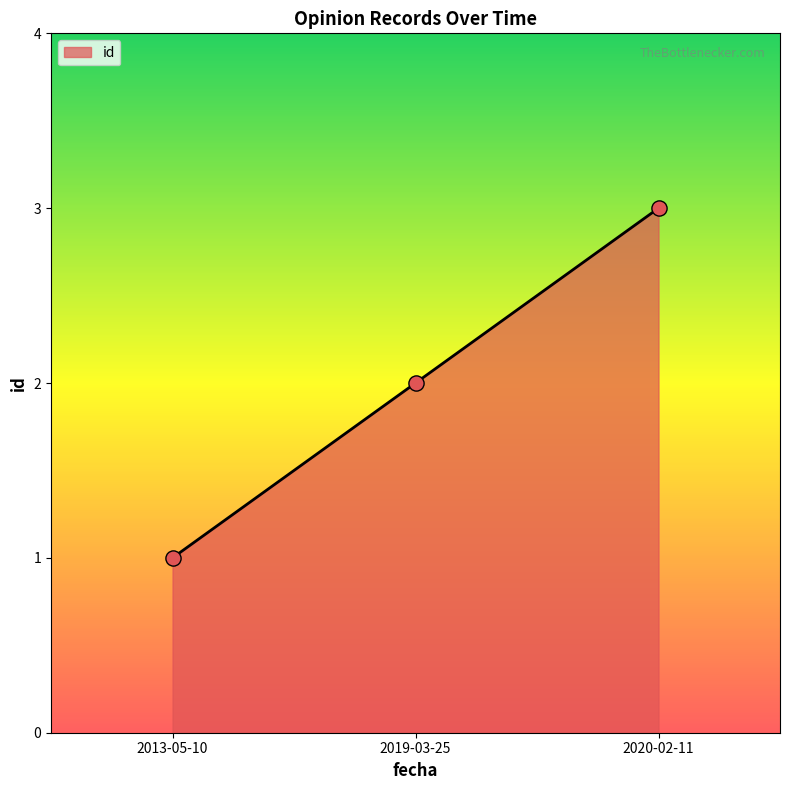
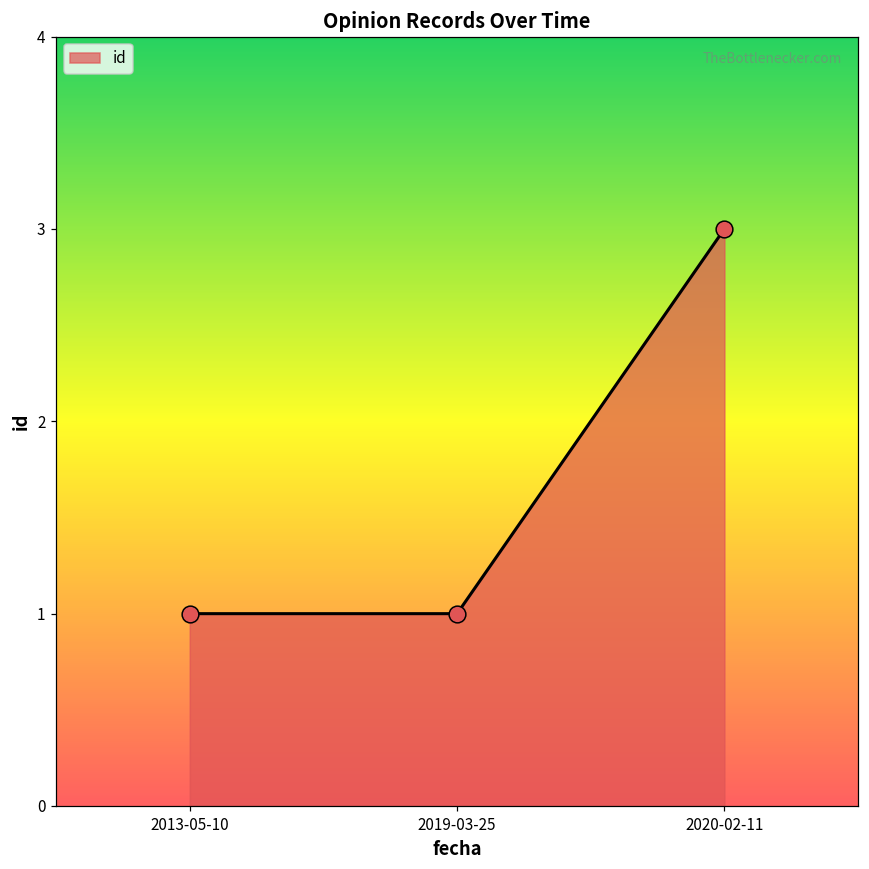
  {
    "2013-05-10": 1,
-   "2019-03-25": 2,
+   "2019-03-25": 1,
    "2020-02-11": 3
  }
